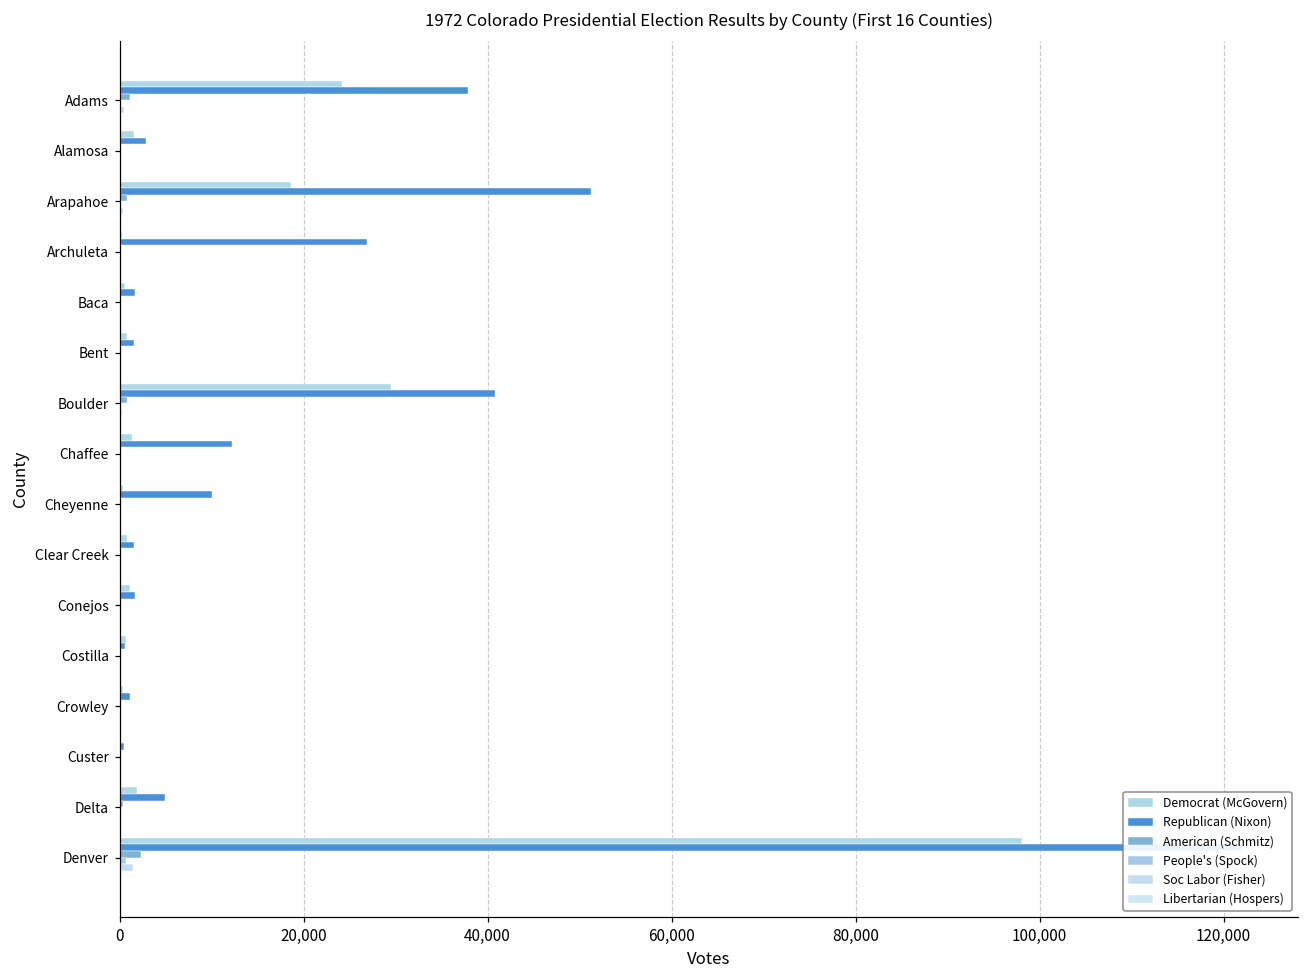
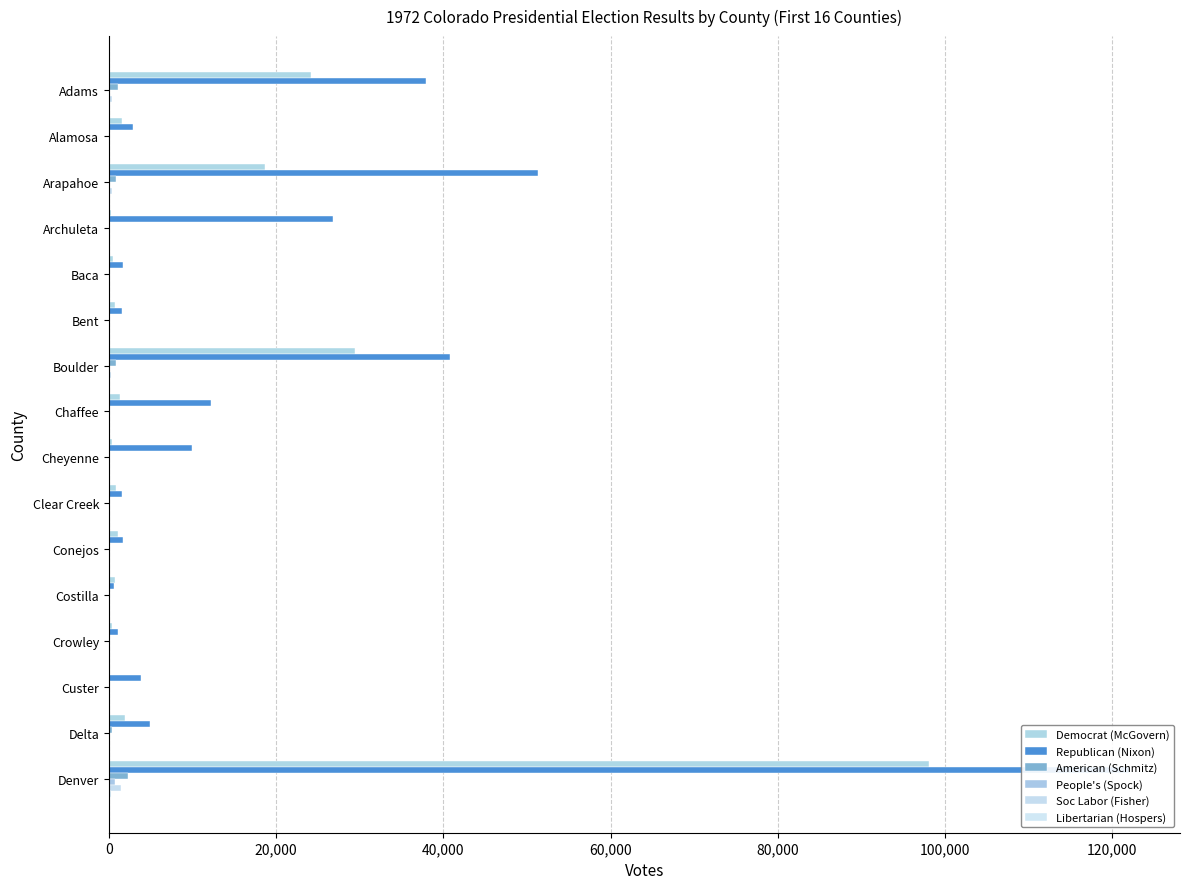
  {
    "Republican (Nixon)": {
      "Adams": "38,000",
      "Alamosa": "3,000",
      "Arapahoe": "51,000",
      "Archuleta": "27,000",
      "Baca": "2,000",
      "Bent": "2,000",
      "Boulder": "41,000",
      "Chaffee": "12,000",
      "Cheyenne": "10,000",
      "Clear Creek": "2,000",
      "Conejos": "2,000",
      "Costilla": "1,000",
      "Crowley": "1,000",
-     "Custer": "0",
+     "Custer": "4,000",
      "Delta": "5,000"
    }
  }
